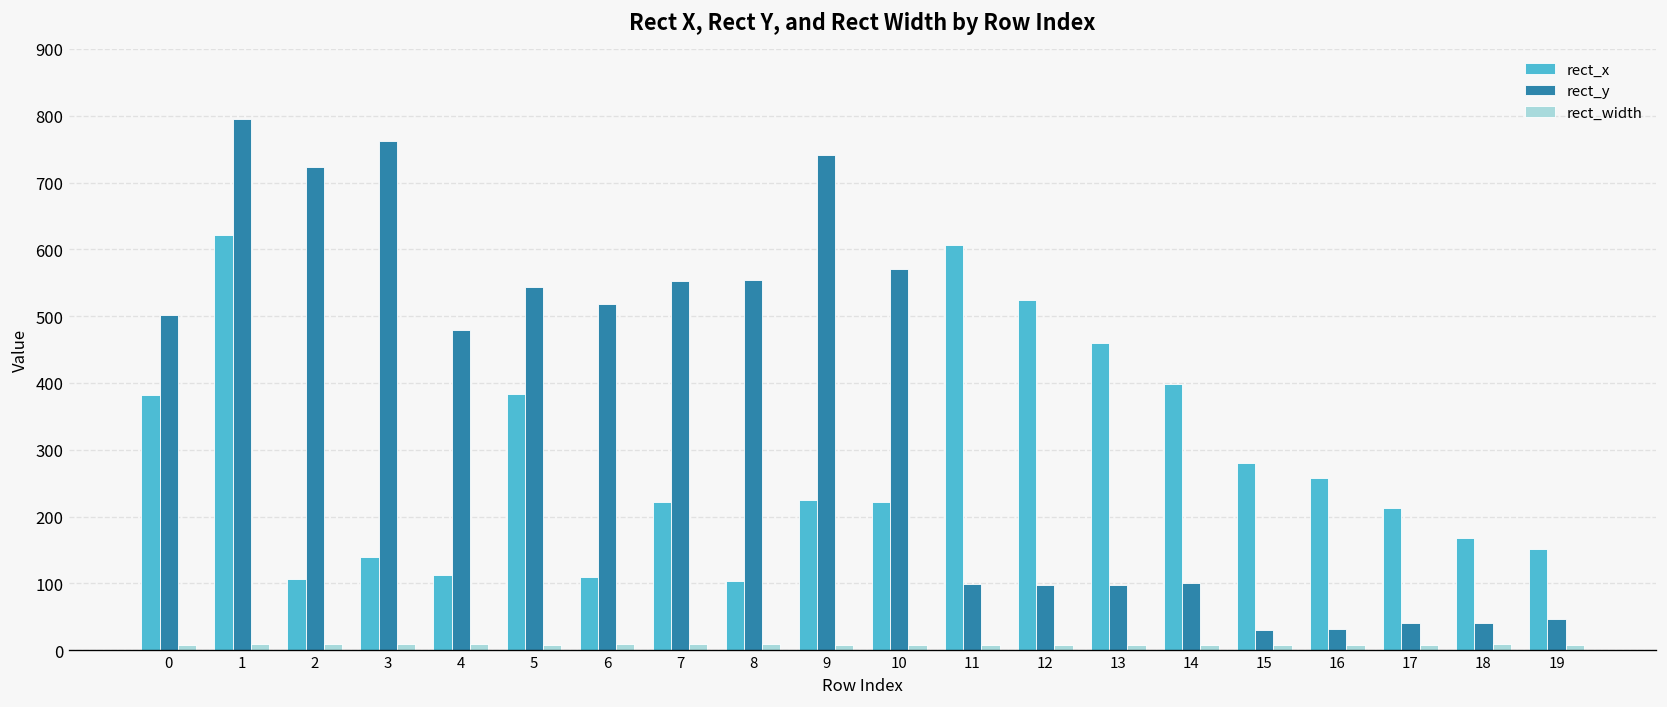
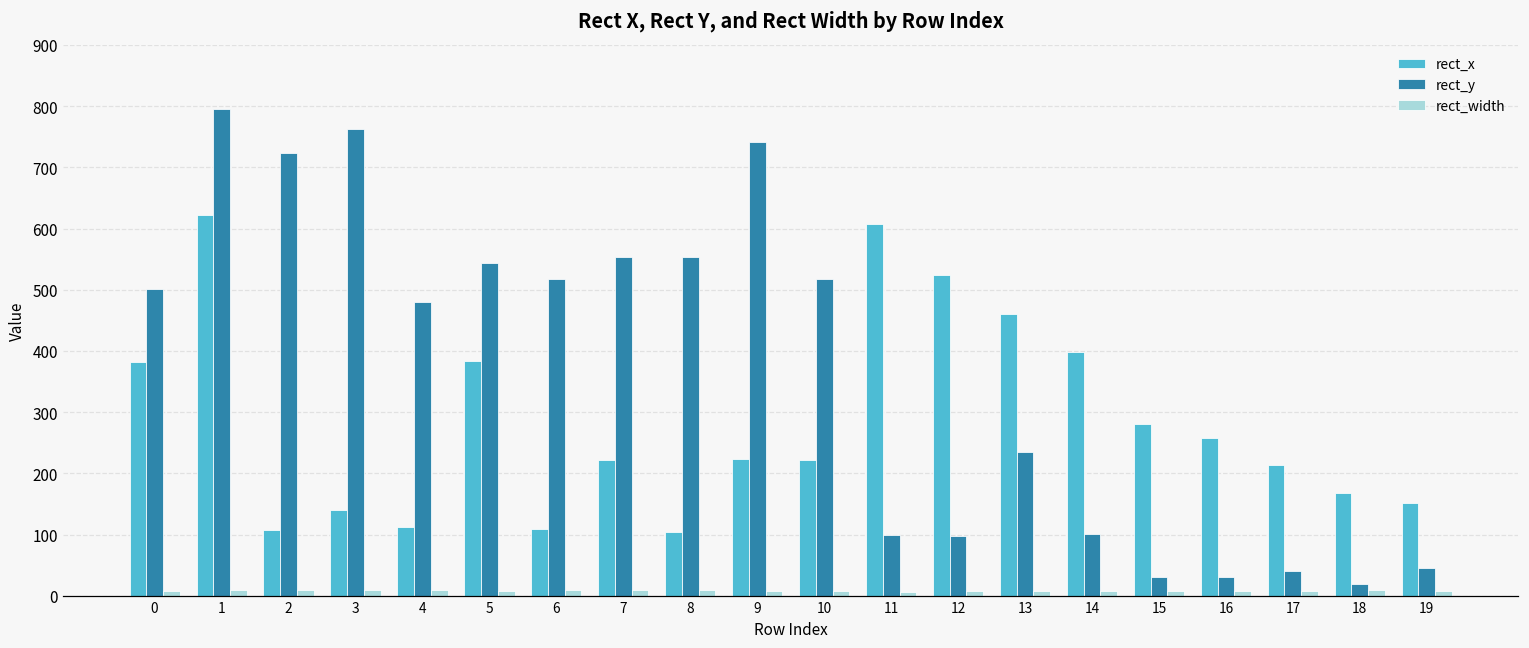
  {
    "rect_x": {
      "0": 380,
      "1": 620,
      "2": 110,
      "3": 140,
      "4": 110,
      "5": 380,
      "6": 110,
      "7": 220,
      "8": 100,
      "9": 220,
      "10": 220,
      "11": 610,
      "12": 520,
      "13": 460,
      "14": 400,
      "15": 280,
      "16": 260,
      "17": 210,
      "18": 170,
      "19": 150
    },
    "rect_y": {
      "0": 500,
      "1": 800,
      "2": 720,
      "3": 760,
      "4": 480,
      "5": 540,
      "6": 520,
      "7": 550,
      "8": 550,
      "9": 740,
-     "10": 570,
+     "10": 520,
      "11": 100,
      "12": 100,
-     "13": 100,
+     "13": 240,
      "14": 100,
      "15": 30,
      "16": 30,
      "17": 40,
-     "18": 40,
+     "18": 20,
      "19": 50
    },
    "rect_width": {
      "0": 10,
      "1": 10,
      "2": 10,
      "3": 10,
      "4": 10,
      "5": 10,
      "6": 10,
      "7": 10,
      "8": 10,
      "9": 10,
      "10": 10,
      "11": 10,
      "12": 10,
      "13": 10,
      "14": 10,
      "15": 10,
      "16": 10,
      "17": 10,
      "18": 10,
      "19": 10
    }
  }
